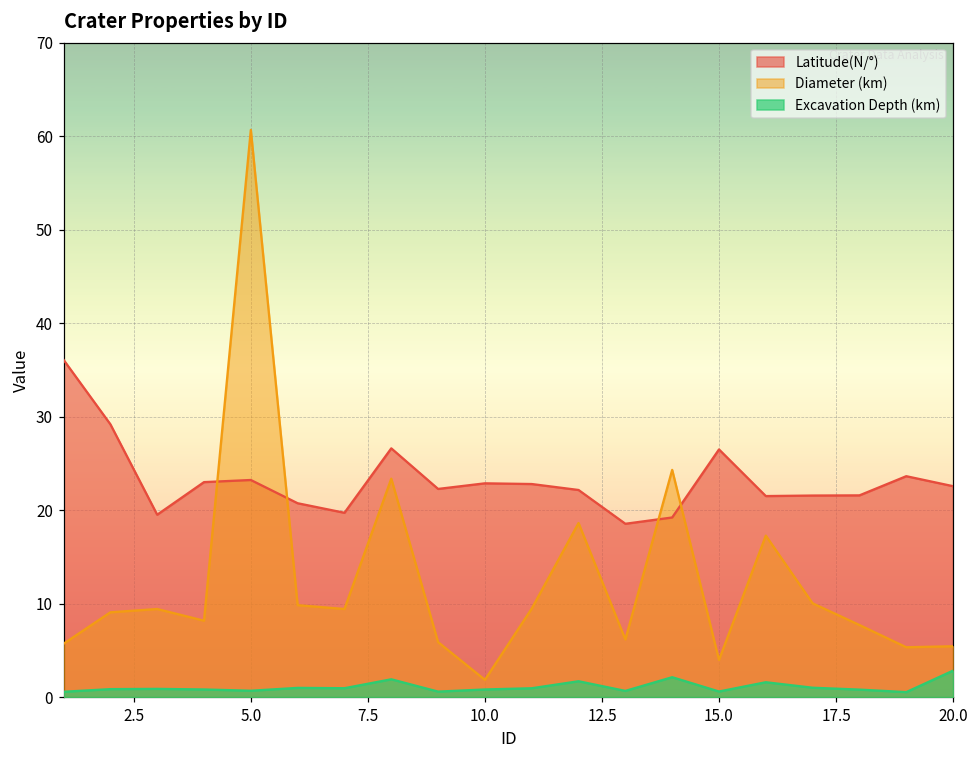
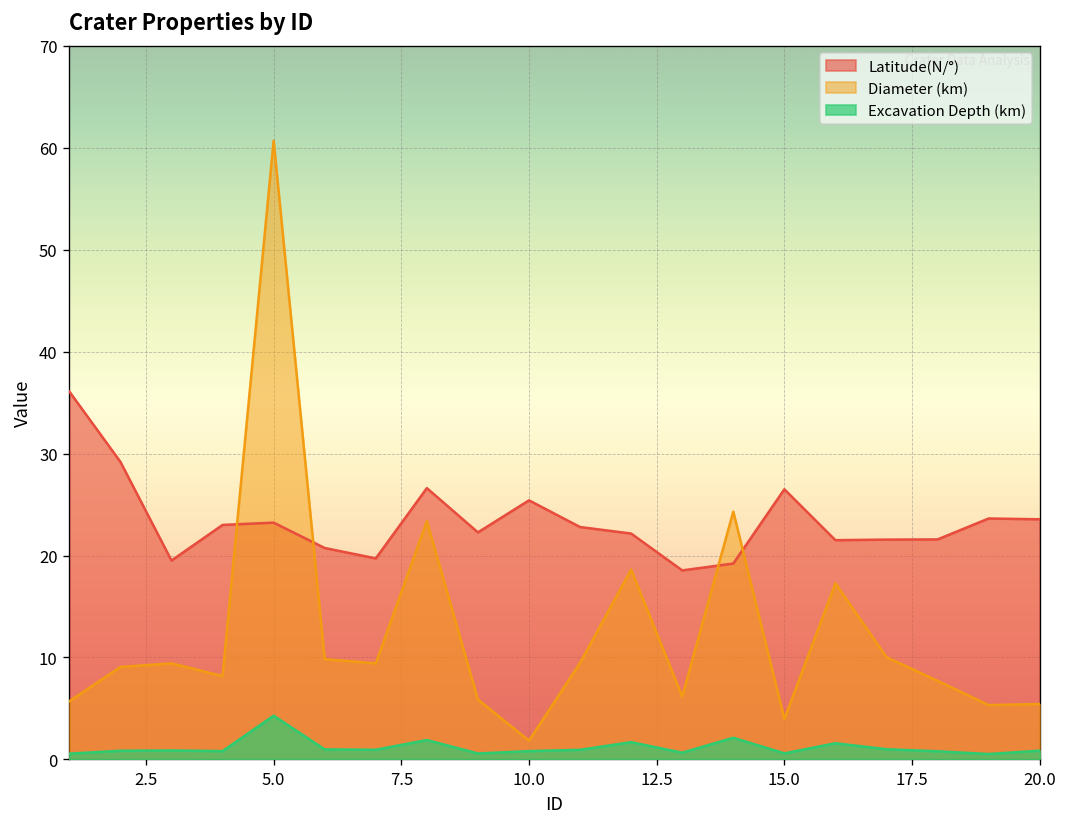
  {
    "Latitude(N/°)": {
      "5.0": 23,
-     "10.0": 23,
+     "10.0": 25,
      "15.0": 26,
-     "20.0": 23
+     "20.0": 24
    },
    "Diameter (km)": {
      "5.0": 61,
      "10.0": 2,
      "15.0": 4,
      "20.0": 5
    },
    "Excavation Depth (km)": {
-     "5.0": 1,
+     "5.0": 4,
      "10.0": 1,
      "15.0": 1,
-     "20.0": 3
+     "20.0": 1
    }
  }
